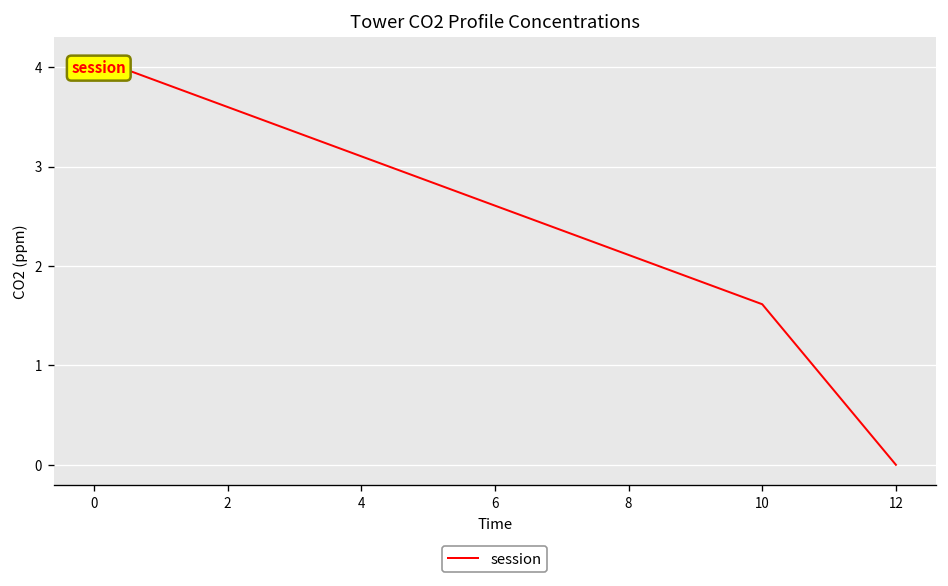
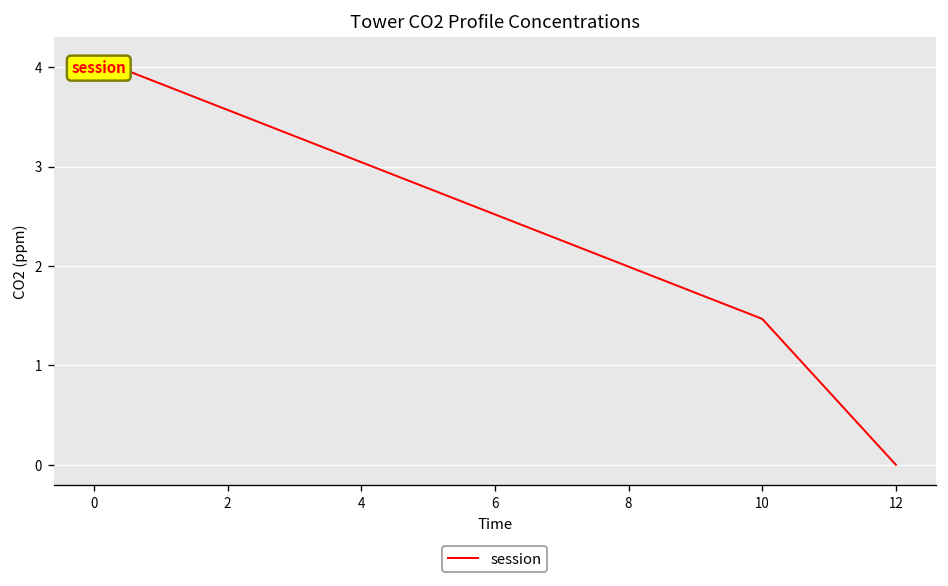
  {
-   "10": 1.6,
+   "10": 1.5,
    "12": 0.0
  }
